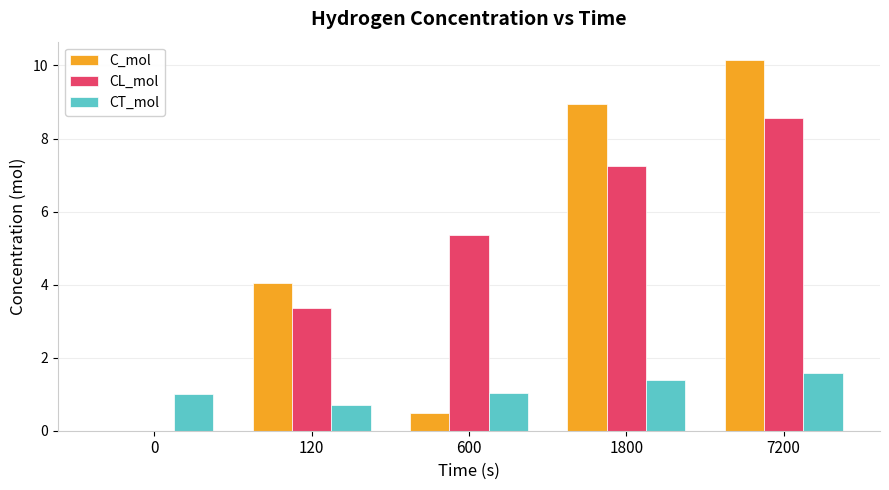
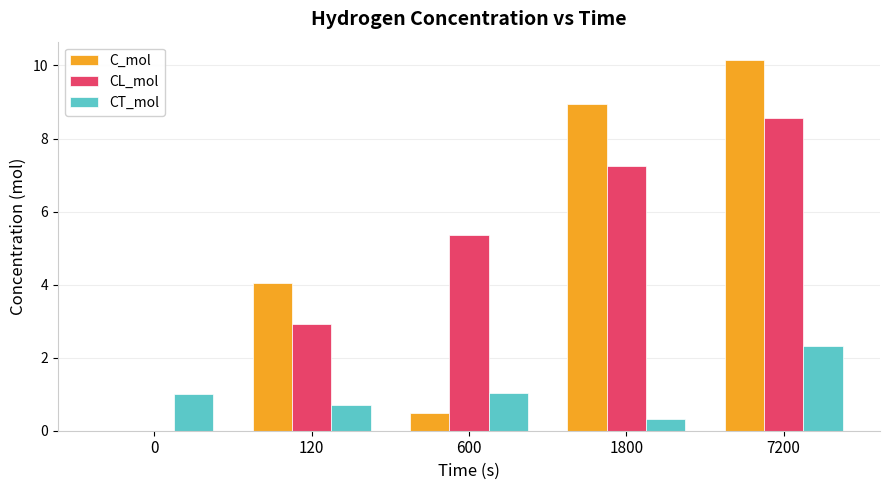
  {
    "C_mol": {
      "0": 0.0,
      "120": 4.0,
      "600": 0.5,
      "1800": 8.9,
      "7200": 10.1
    },
    "CL_mol": {
      "0": 0.0,
-     "120": 3.3,
+     "120": 2.9,
      "600": 5.4,
      "1800": 7.3,
      "7200": 8.6
    },
    "CT_mol": {
      "0": 1.0,
      "120": 0.7,
      "600": 1.0,
-     "1800": 1.4,
-     "7200": 1.6
+     "1800": 0.3,
+     "7200": 2.3
    }
  }
